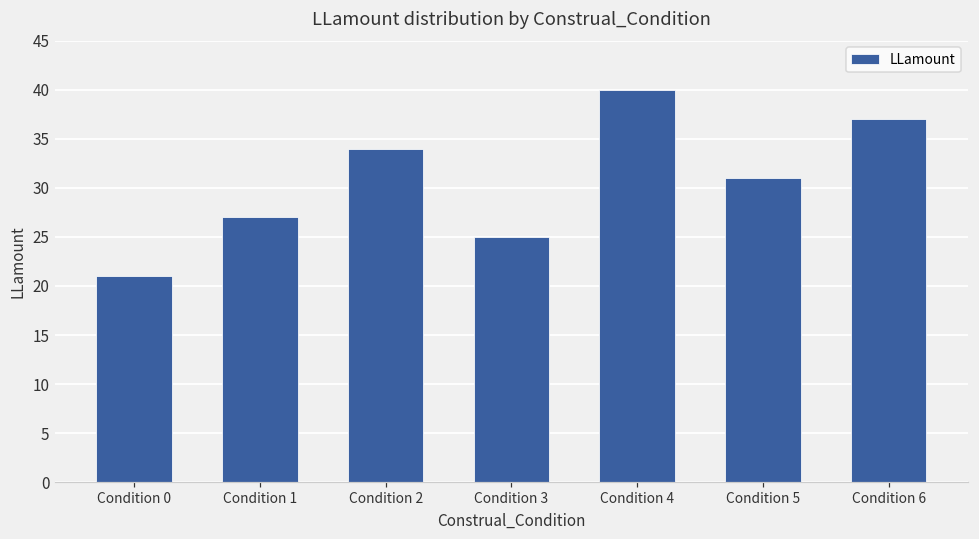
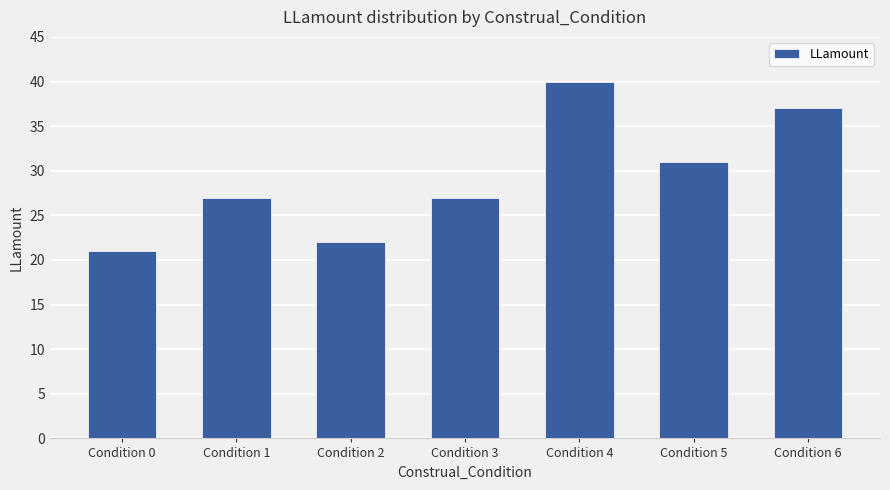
  {
    "Condition 0": 21,
    "Condition 1": 27,
-   "Condition 2": 34,
-   "Condition 3": 25,
+   "Condition 2": 22,
+   "Condition 3": 27,
    "Condition 4": 40,
    "Condition 5": 31,
    "Condition 6": 37
  }
